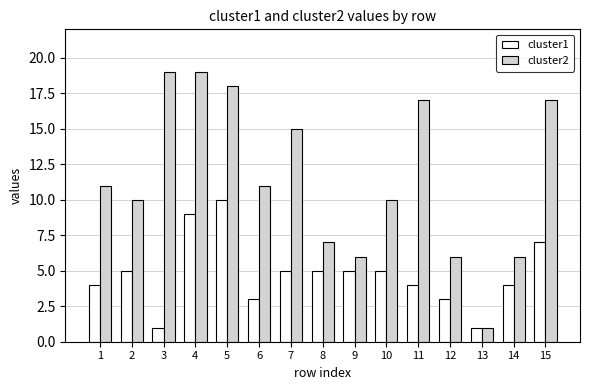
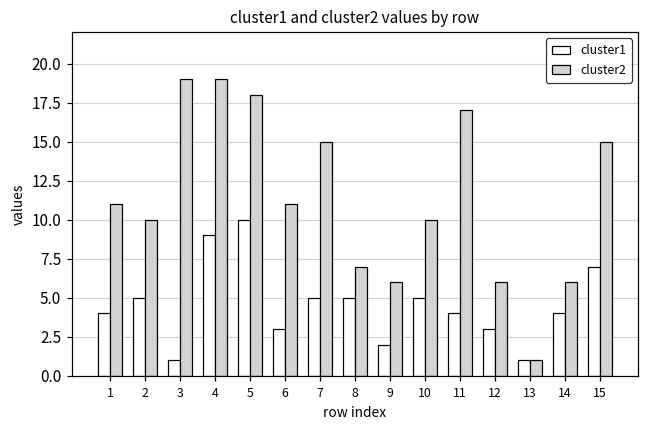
  {
    "cluster1": {
      "1": 4,
      "2": 5,
      "3": 1,
      "4": 9,
      "5": 10,
      "6": 3,
      "7": 5,
      "8": 5,
-     "9": 5,
+     "9": 2,
      "10": 5,
      "11": 4,
      "12": 3,
      "13": 1,
      "14": 4,
      "15": 7
    },
    "cluster2": {
      "1": 11,
      "2": 10,
      "3": 19,
      "4": 19,
      "5": 18,
      "6": 11,
      "7": 15,
      "8": 7,
      "9": 6,
      "10": 10,
      "11": 17,
      "12": 6,
      "13": 1,
      "14": 6,
-     "15": 17
+     "15": 15
    }
  }
